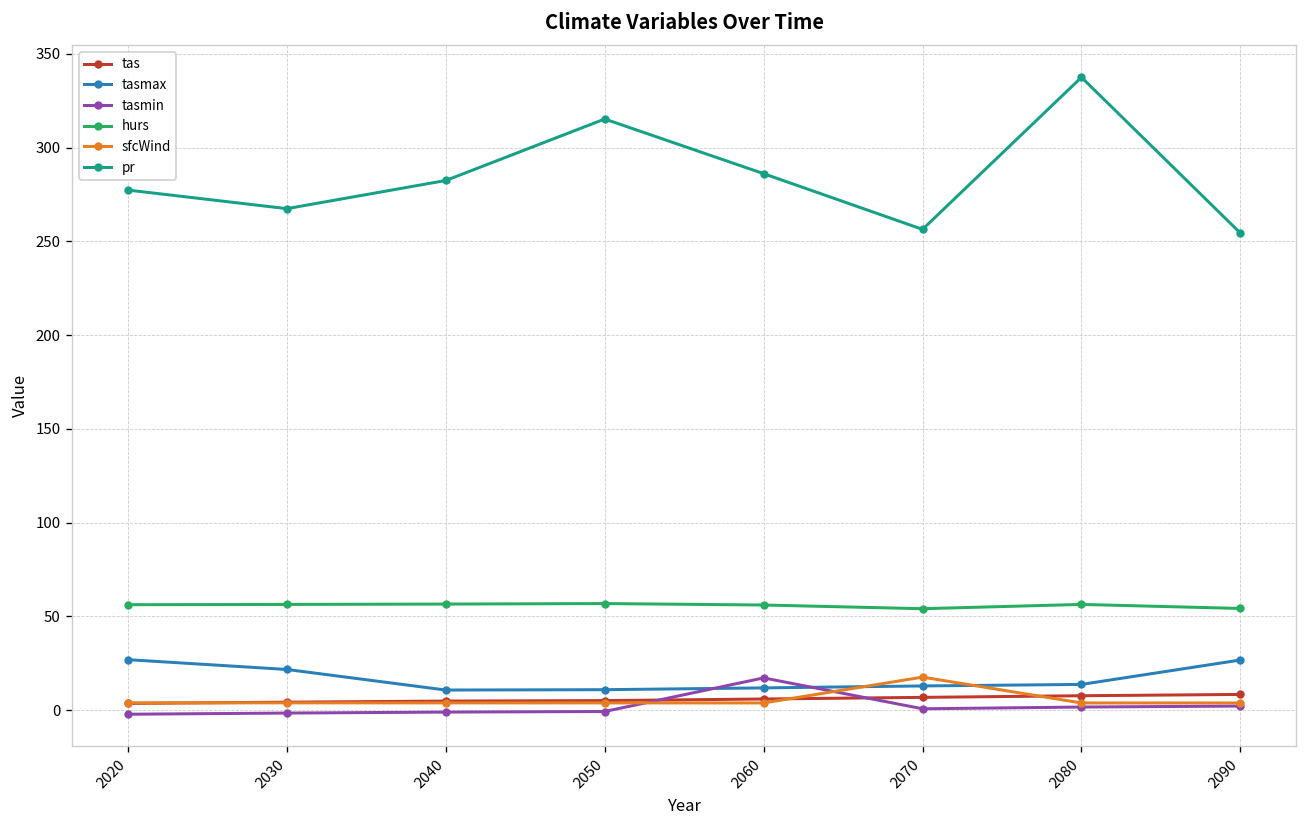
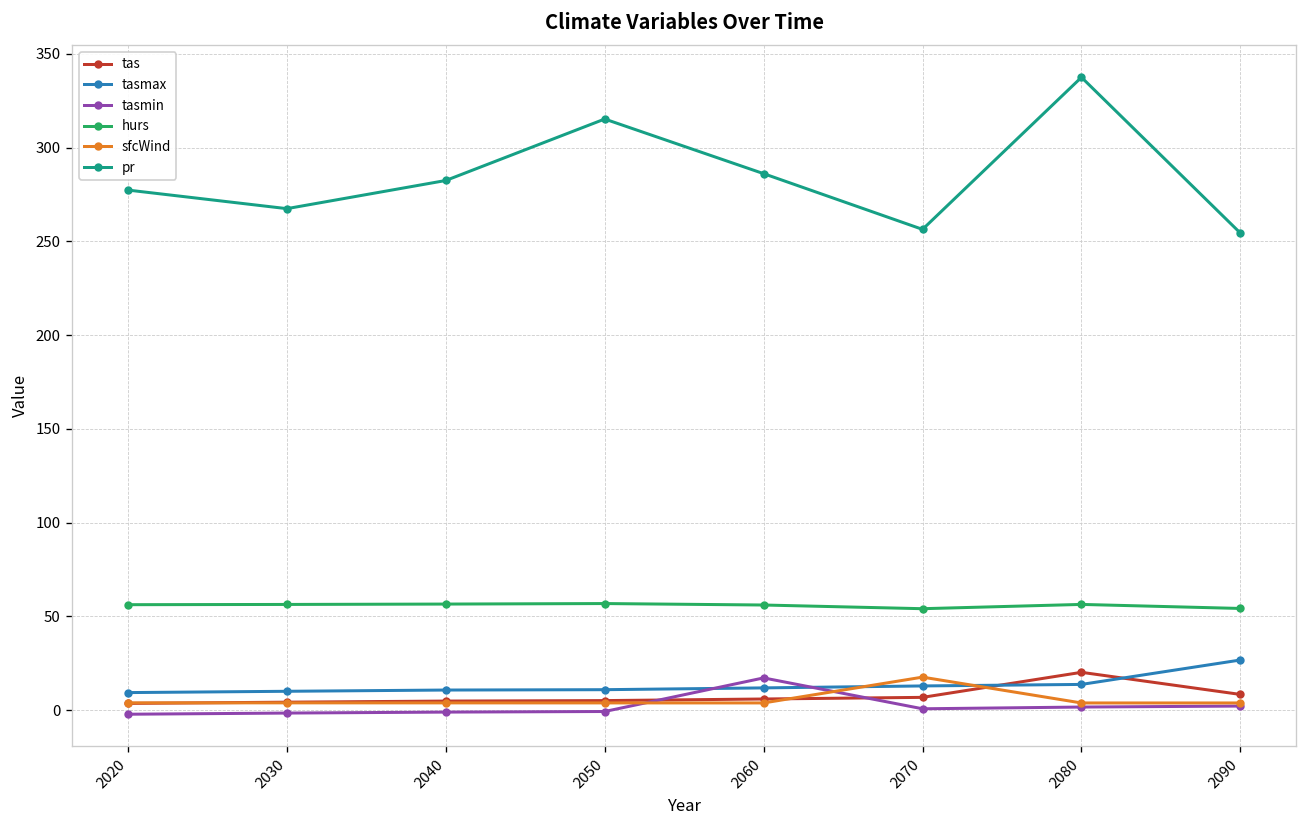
  {
    "tas": {
      "2060": 6,
      "2070": 7,
-     "2080": 8,
+     "2080": 20,
      "2090": 8
    },
    "tasmax": {
-     "2020": 27,
-     "2030": 22,
+     "2020": 9,
+     "2030": 10,
      "2040": 11,
      "2050": 11,
      "2060": 12,
      "2070": 13,
      "2080": 14,
      "2090": 27
    },
    "tasmin": {
      "2020": -2,
      "2030": -2,
      "2040": -1,
      "2050": -1,
      "2060": 17,
      "2070": 1,
      "2080": 2,
      "2090": 2
    },
    "sfcWind": {
      "2060": 4,
      "2070": 18,
      "2080": 4,
      "2090": 4
    }
  }
